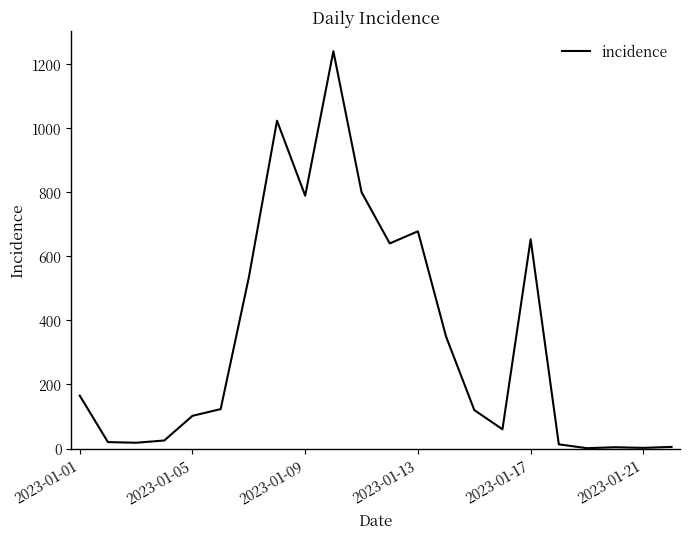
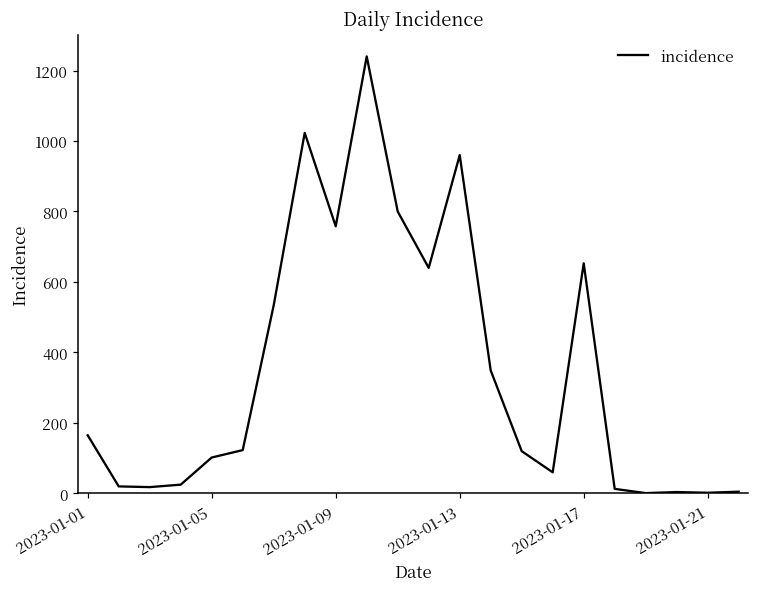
  {
    "2023-01-01": 170,
    "2023-01-05": 100,
-   "2023-01-09": 790,
-   "2023-01-13": 680,
+   "2023-01-09": 760,
+   "2023-01-13": 960,
    "2023-01-17": 650,
    "2023-01-21": 0
  }
